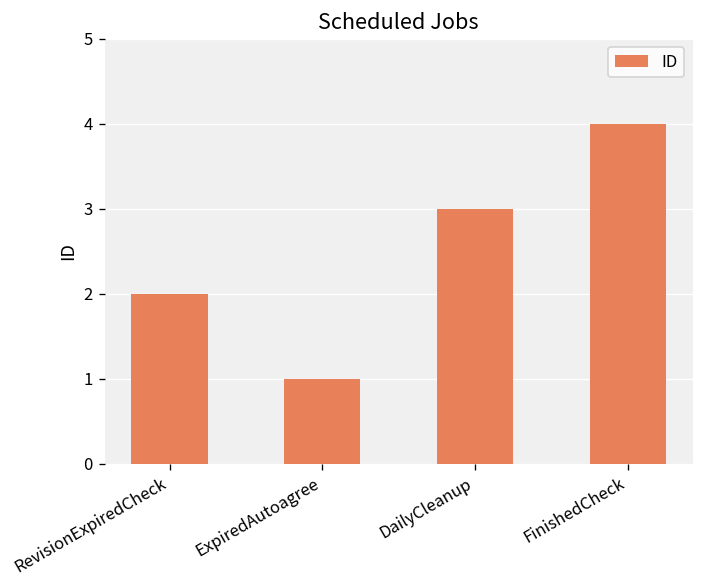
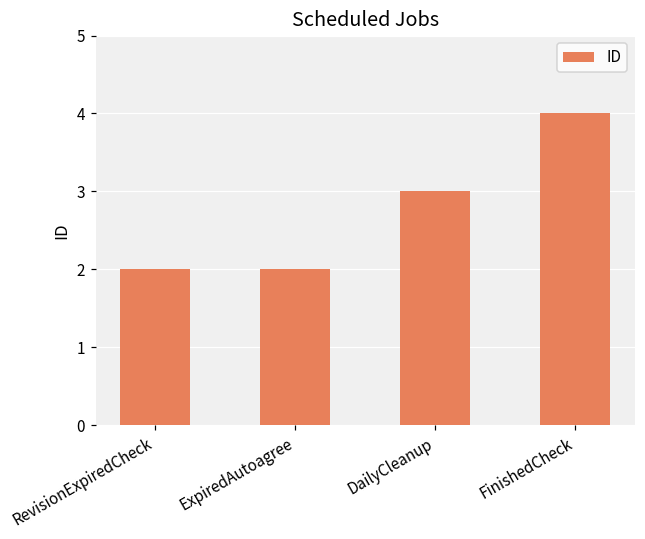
  {
    "RevisionExpiredCheck": 2,
-   "ExpiredAutoagree": 1,
+   "ExpiredAutoagree": 2,
    "DailyCleanup": 3,
    "FinishedCheck": 4
  }
